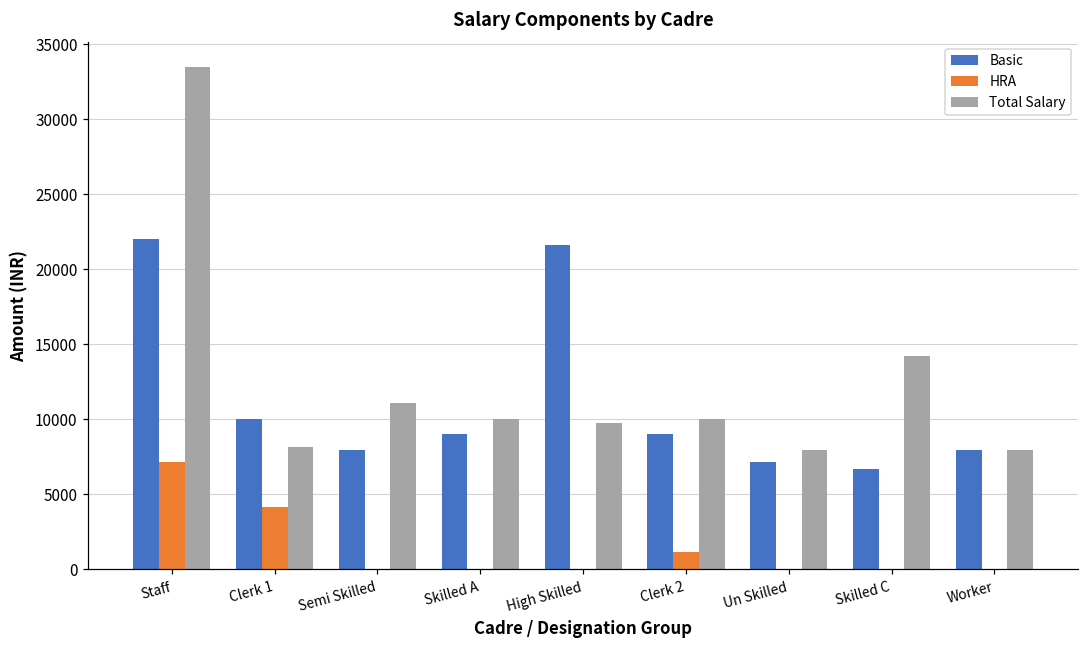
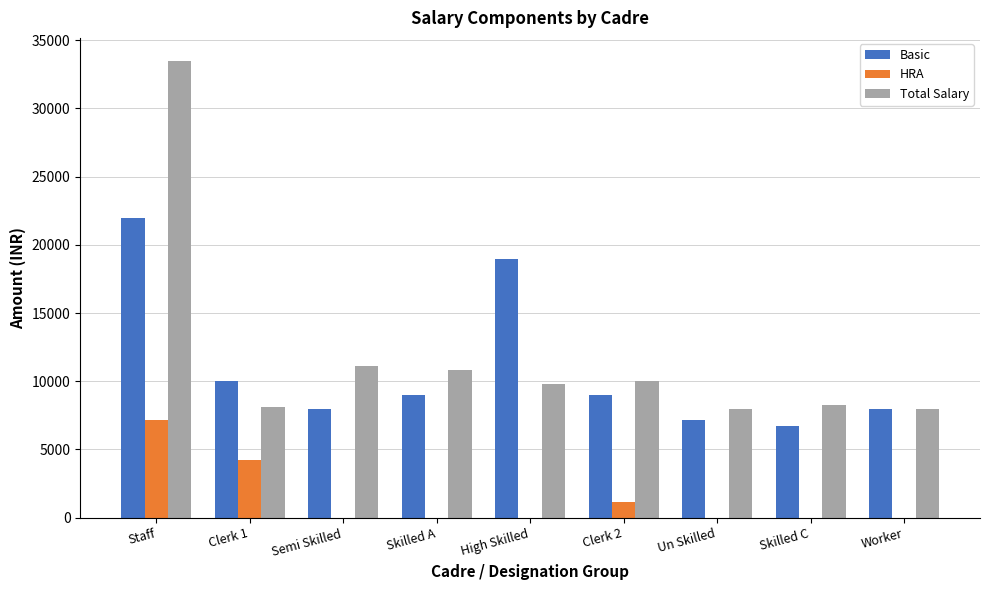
  {
    "Basic": {
      "Staff": 22000,
      "Clerk 1": 10000,
      "Semi Skilled": 8000,
      "Skilled A": 9000,
-     "High Skilled": 21600,
+     "High Skilled": 19000,
      "Clerk 2": 9000,
      "Un Skilled": 7200,
      "Skilled C": 6700,
      "Worker": 8000
    },
    "HRA": {
      "Staff": 7200,
      "Clerk 1": 4200,
      "Semi Skilled": 0,
      "Skilled A": 0,
      "High Skilled": 0,
      "Clerk 2": 1200,
      "Un Skilled": 0,
      "Skilled C": 0,
      "Worker": 0
    },
    "Total Salary": {
      "Staff": 33500,
      "Clerk 1": 8200,
      "Semi Skilled": 11100,
-     "Skilled A": 10000,
+     "Skilled A": 10800,
      "High Skilled": 9800,
      "Clerk 2": 10000,
      "Un Skilled": 7900,
-     "Skilled C": 14200,
+     "Skilled C": 8300,
      "Worker": 8000
    }
  }
